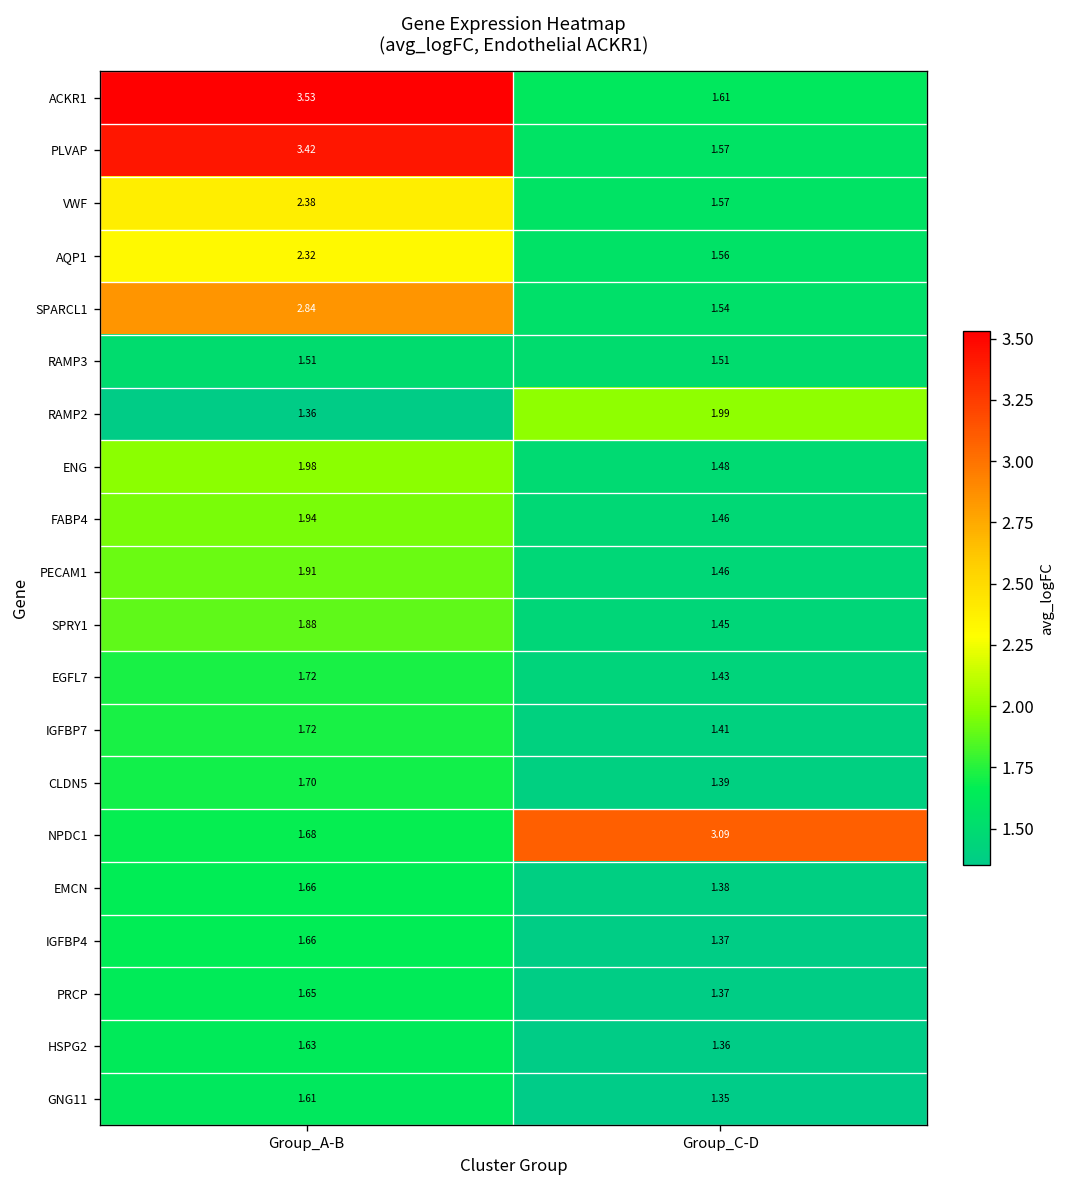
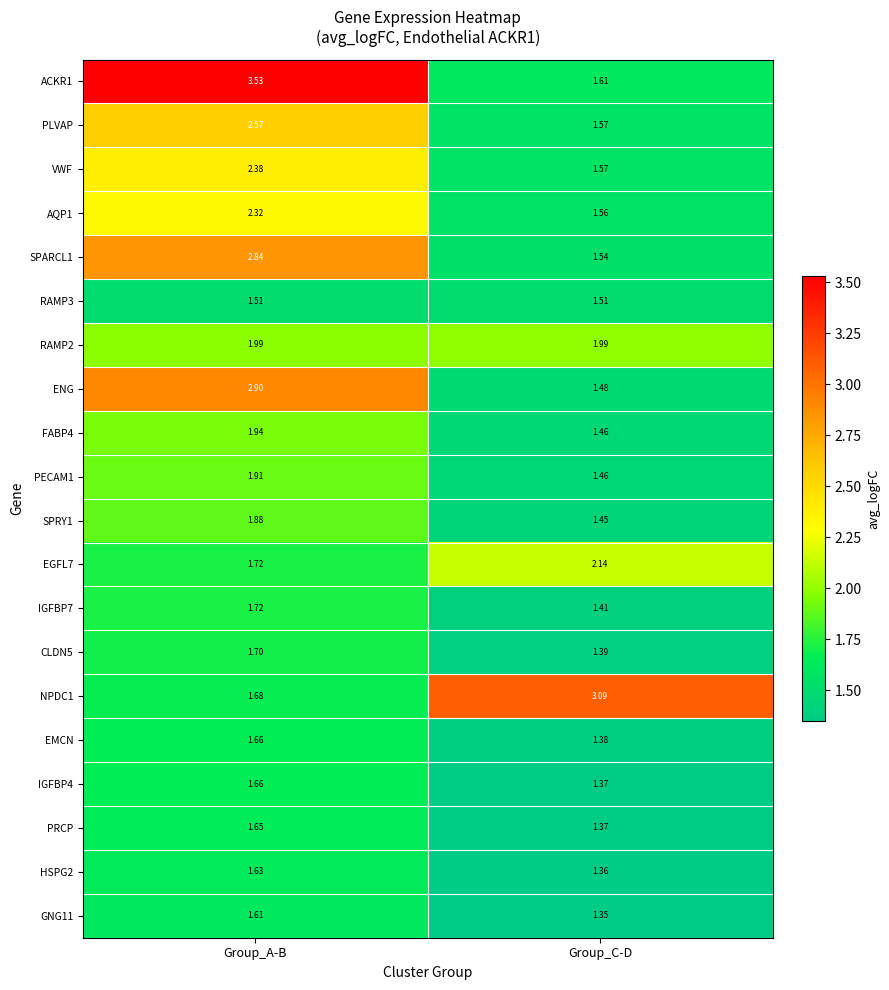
  {
    "ACKR1": {
      "Group_A-B": 3.53,
      "Group_C-D": 1.61
    },
    "PLVAP": {
-     "Group_A-B": 3.42,
+     "Group_A-B": 2.57,
      "Group_C-D": 1.57
    },
    "VWF": {
      "Group_A-B": 2.38,
      "Group_C-D": 1.57
    },
    "AQP1": {
      "Group_A-B": 2.32,
      "Group_C-D": 1.56
    },
    "SPARCL1": {
      "Group_A-B": 2.84,
      "Group_C-D": 1.54
    },
    "RAMP3": {
      "Group_A-B": 1.51,
      "Group_C-D": 1.51
    },
    "RAMP2": {
-     "Group_A-B": 1.36,
+     "Group_A-B": 1.99,
      "Group_C-D": 1.99
    },
    "ENG": {
-     "Group_A-B": 1.98,
+     "Group_A-B": 2.90,
      "Group_C-D": 1.48
    },
    "FABP4": {
      "Group_A-B": 1.94,
      "Group_C-D": 1.46
    },
    "PECAM1": {
      "Group_A-B": 1.91,
      "Group_C-D": 1.46
    },
    "SPRY1": {
      "Group_A-B": 1.88,
      "Group_C-D": 1.45
    },
    "EGFL7": {
      "Group_A-B": 1.72,
-     "Group_C-D": 1.43
+     "Group_C-D": 2.14
    },
    "IGFBP7": {
      "Group_A-B": 1.72,
      "Group_C-D": 1.41
    },
    "CLDN5": {
      "Group_A-B": 1.70,
      "Group_C-D": 1.39
    },
    "NPDC1": {
      "Group_A-B": 1.68,
      "Group_C-D": 3.09
    },
    "EMCN": {
      "Group_A-B": 1.66,
      "Group_C-D": 1.38
    },
    "IGFBP4": {
      "Group_A-B": 1.66,
      "Group_C-D": 1.37
    },
    "PRCP": {
      "Group_A-B": 1.65,
      "Group_C-D": 1.37
    },
    "HSPG2": {
      "Group_A-B": 1.63,
      "Group_C-D": 1.36
    },
    "GNG11": {
      "Group_A-B": 1.61,
      "Group_C-D": 1.35
    }
  }
